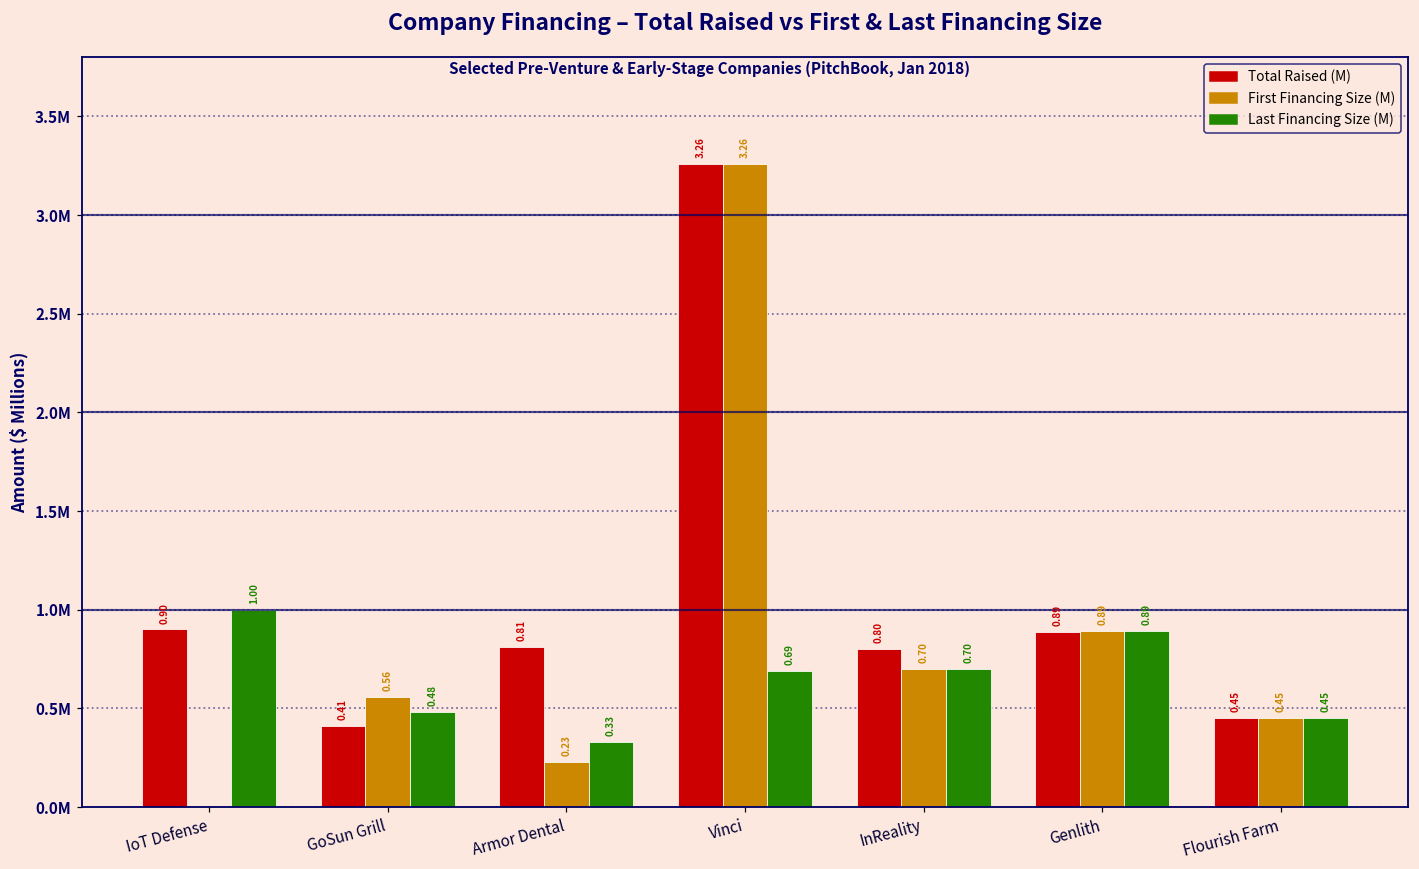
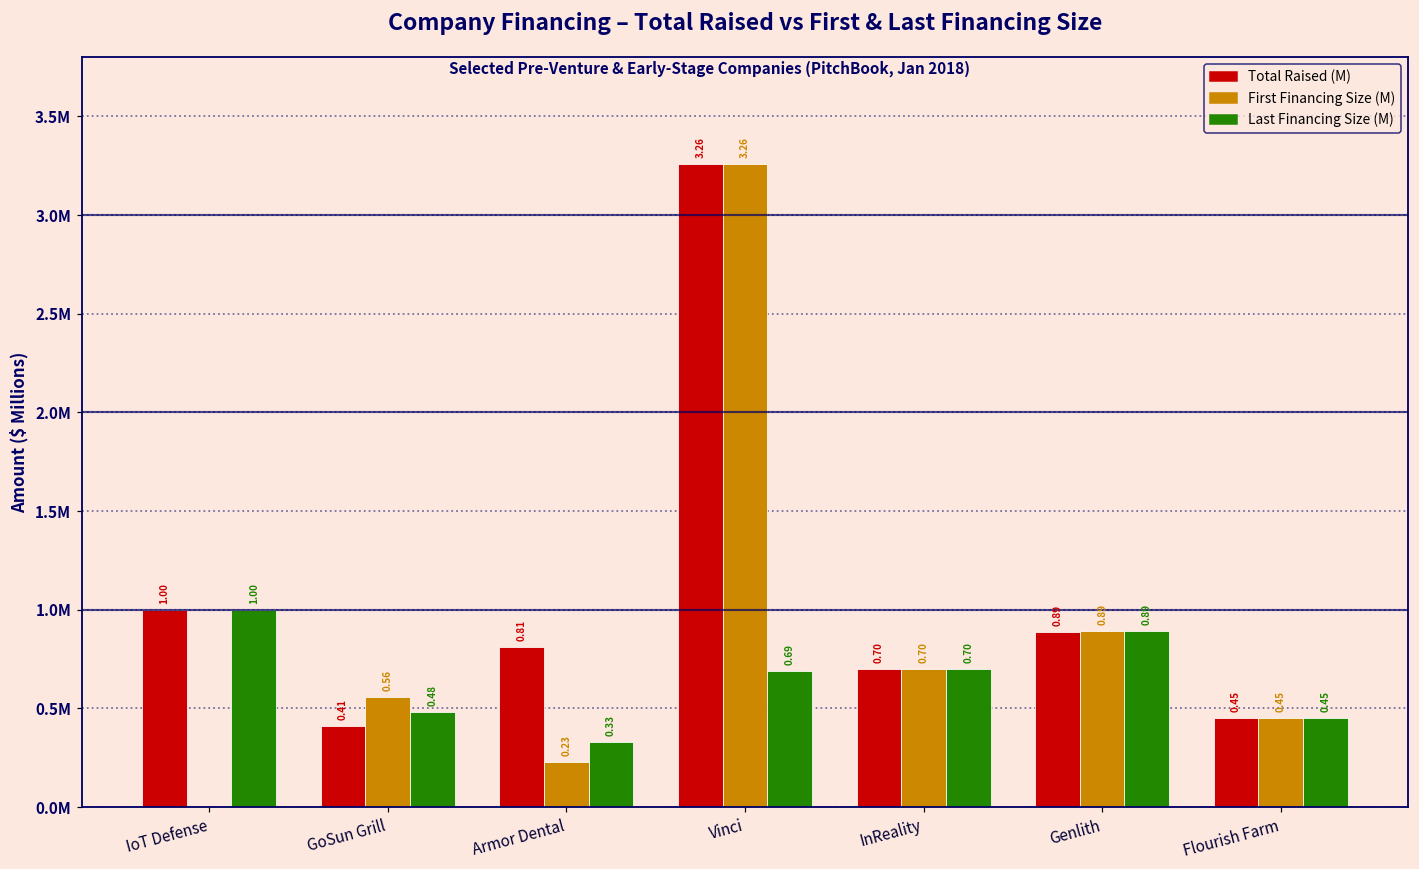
  {
    "Total Raised (M)": {
-     "IoT Defense": 0.90,
+     "IoT Defense": 1.00,
      "GoSun Grill": 0.41,
      "Armor Dental": 0.81,
      "Vinci": 3.26,
-     "InReality": 0.80,
+     "InReality": 0.70,
      "Genlith": 0.89,
      "Flourish Farm": 0.45
    },
    "First Financing Size (M)": {
      "GoSun Grill": 0.56,
      "Armor Dental": 0.23,
      "Vinci": 3.26,
      "InReality": 0.70,
      "Genlith": 0.89,
      "Flourish Farm": 0.45
    },
    "Last Financing Size (M)": {
      "IoT Defense": 1.00,
      "GoSun Grill": 0.48,
      "Armor Dental": 0.33,
      "Vinci": 0.69,
      "InReality": 0.70,
      "Genlith": 0.89,
      "Flourish Farm": 0.45
    }
  }
